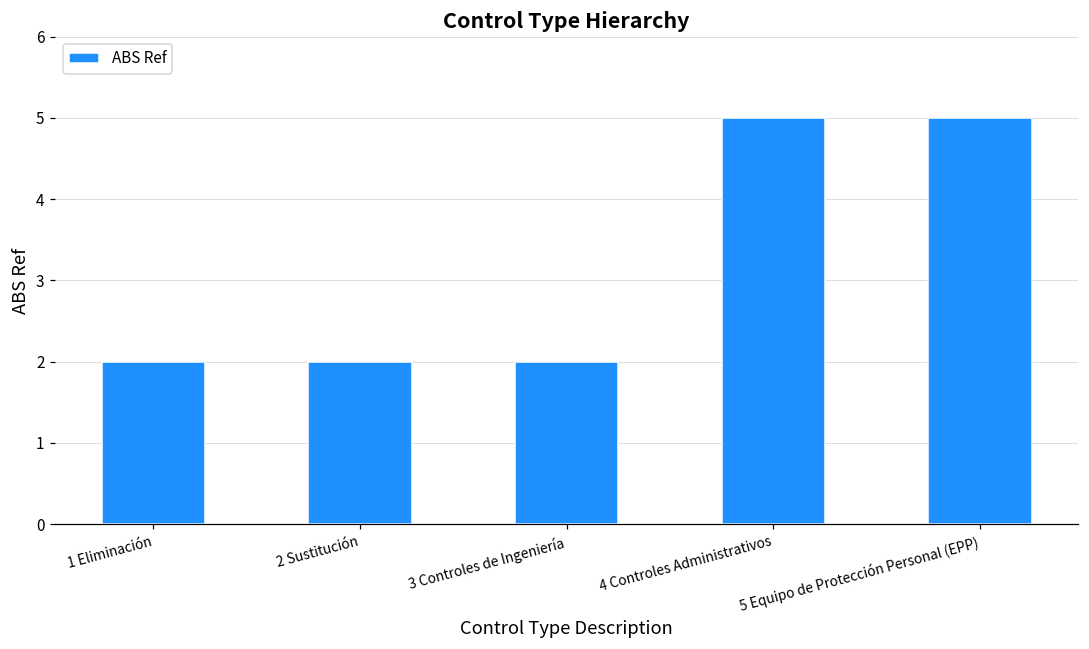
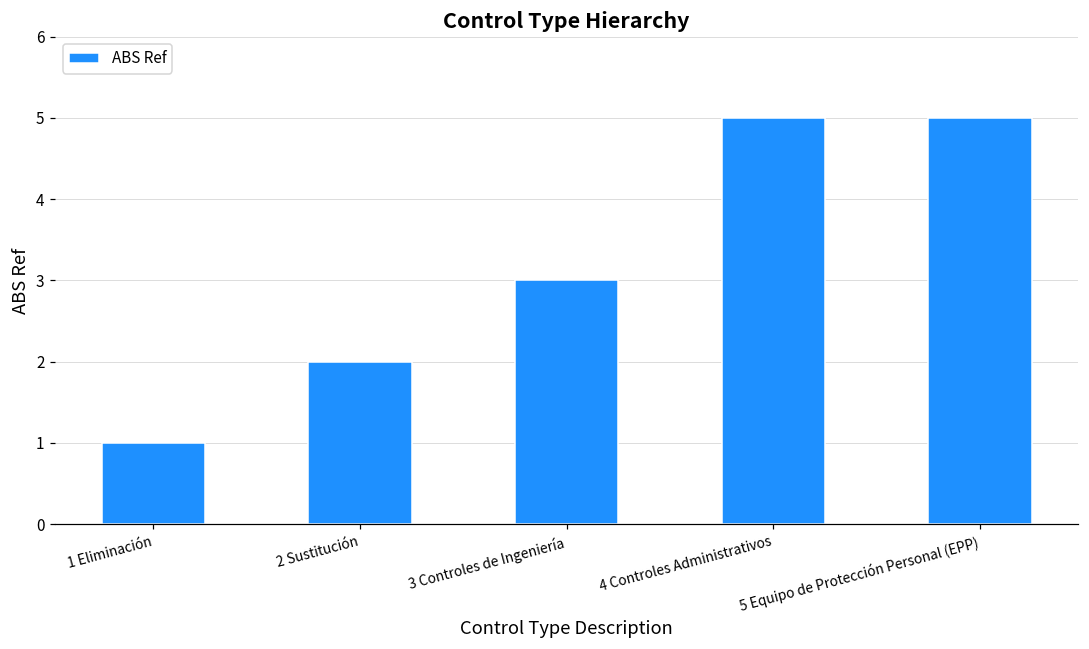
  {
-   "1 Eliminación": 2,
+   "1 Eliminación": 1,
    "2 Sustitución": 2,
-   "3 Controles de Ingeniería": 2,
+   "3 Controles de Ingeniería": 3,
    "4 Controles Administrativos": 5,
    "5 Equipo de Protección Personal (EPP)": 5
  }
